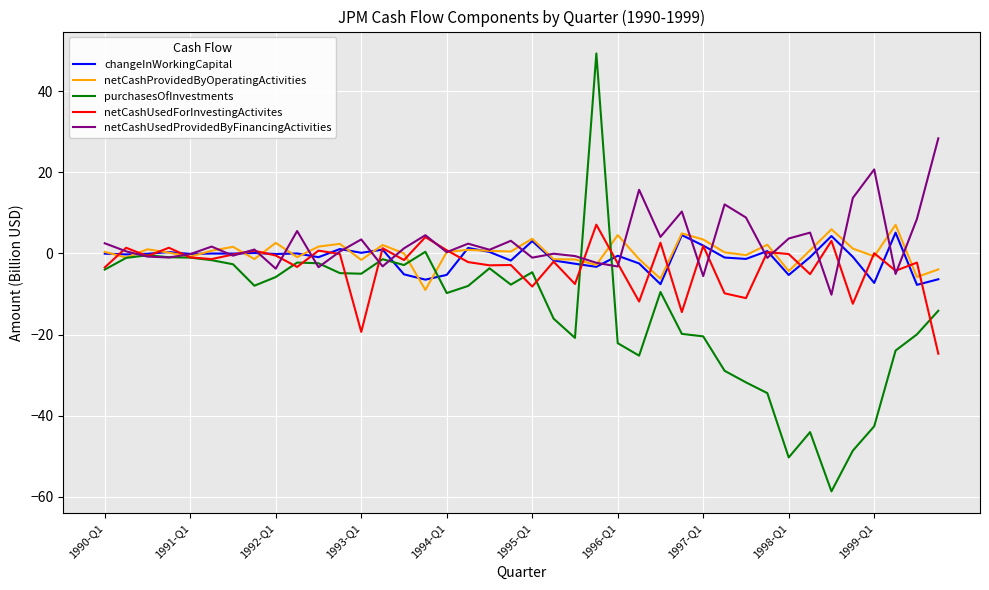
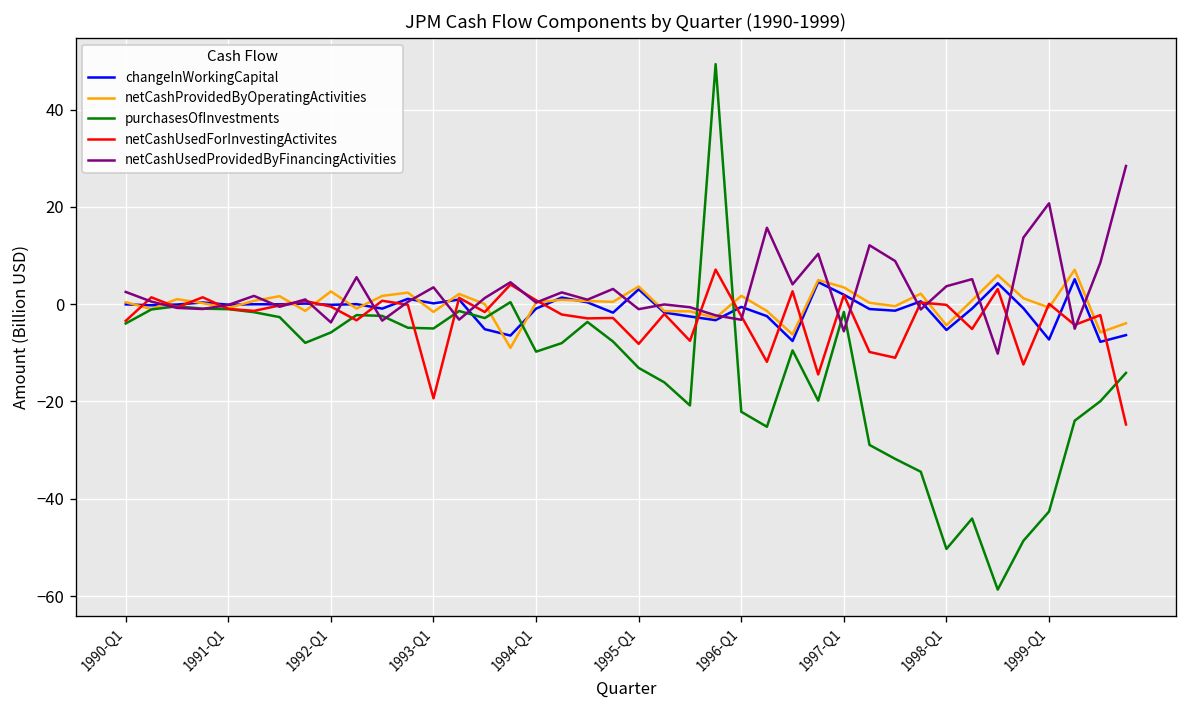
  {
    "changeInWorkingCapital": {
      "1993-Q1": 0,
-     "1994-Q1": -5,
+     "1994-Q1": -1,
      "1996-Q1": -1,
      "1998-Q1": -5,
      "1999-Q1": -7
    },
    "netCashProvidedByOperatingActivities": {
      "1992-Q1": 3,
      "1993-Q1": -2,
-     "1996-Q1": 5,
+     "1996-Q1": 2,
      "1997-Q1": 3,
      "1998-Q1": -4,
      "1999-Q1": -1
    },
    "purchasesOfInvestments": {
      "1992-Q1": -6,
      "1993-Q1": -5,
      "1994-Q1": -10,
-     "1995-Q1": -5,
+     "1995-Q1": -13,
      "1996-Q1": -22,
-     "1997-Q1": -20,
+     "1997-Q1": -2,
      "1998-Q1": -50,
      "1999-Q1": -43
    },
    "netCashUsedForInvestingActivites": {
      "1993-Q1": -19,
      "1995-Q1": -8,
      "1996-Q1": -2,
      "1998-Q1": 0,
      "1999-Q1": 0
    },
    "netCashUsedProvidedByFinancingActivities": {
      "1990-Q1": 3,
      "1992-Q1": -4,
      "1993-Q1": 3,
      "1995-Q1": -1,
      "1996-Q1": -3,
      "1997-Q1": -6,
      "1998-Q1": 4,
      "1999-Q1": 21
    }
  }
